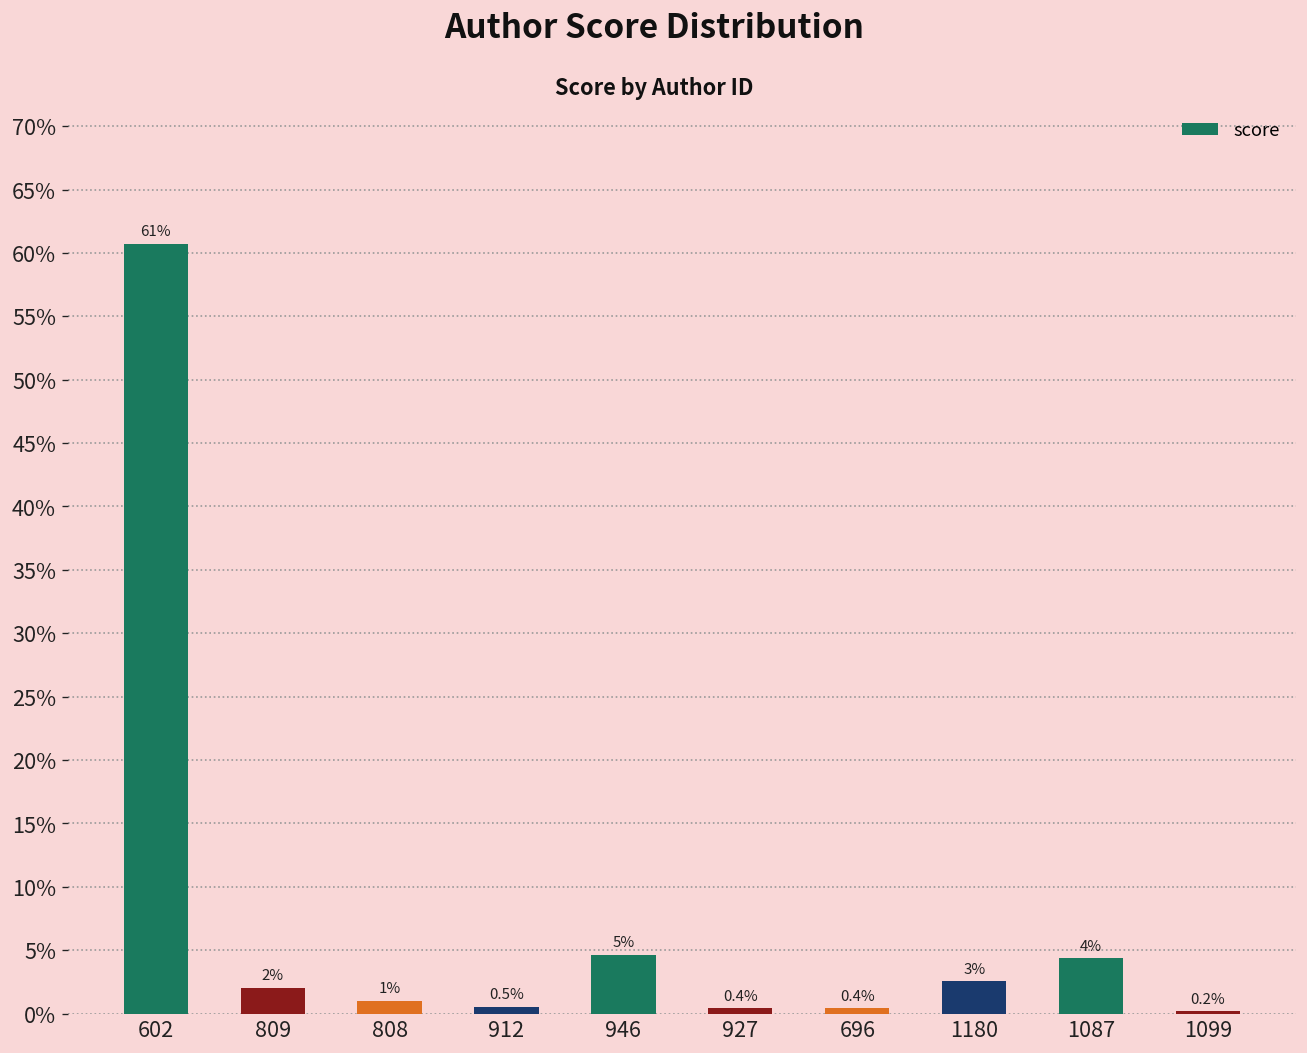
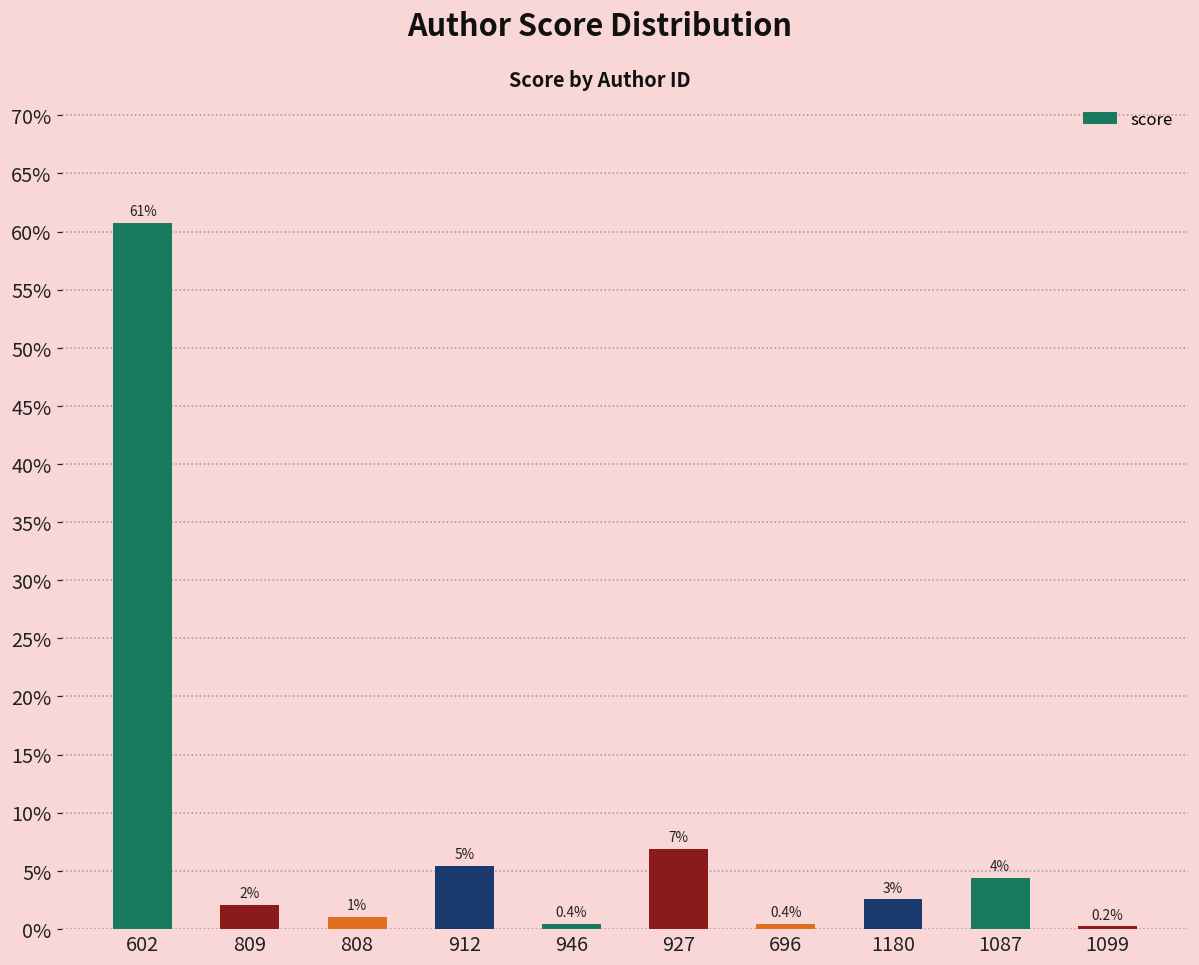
  {
    "602": "61%",
    "809": "2%",
    "808": "1%",
-   "912": "0.5%",
-   "946": "5%",
-   "927": "0.4%",
+   "912": "5%",
+   "946": "0.4%",
+   "927": "7%",
    "696": "0.4%",
    "1180": "3%",
    "1087": "4%",
    "1099": "0.2%"
  }
